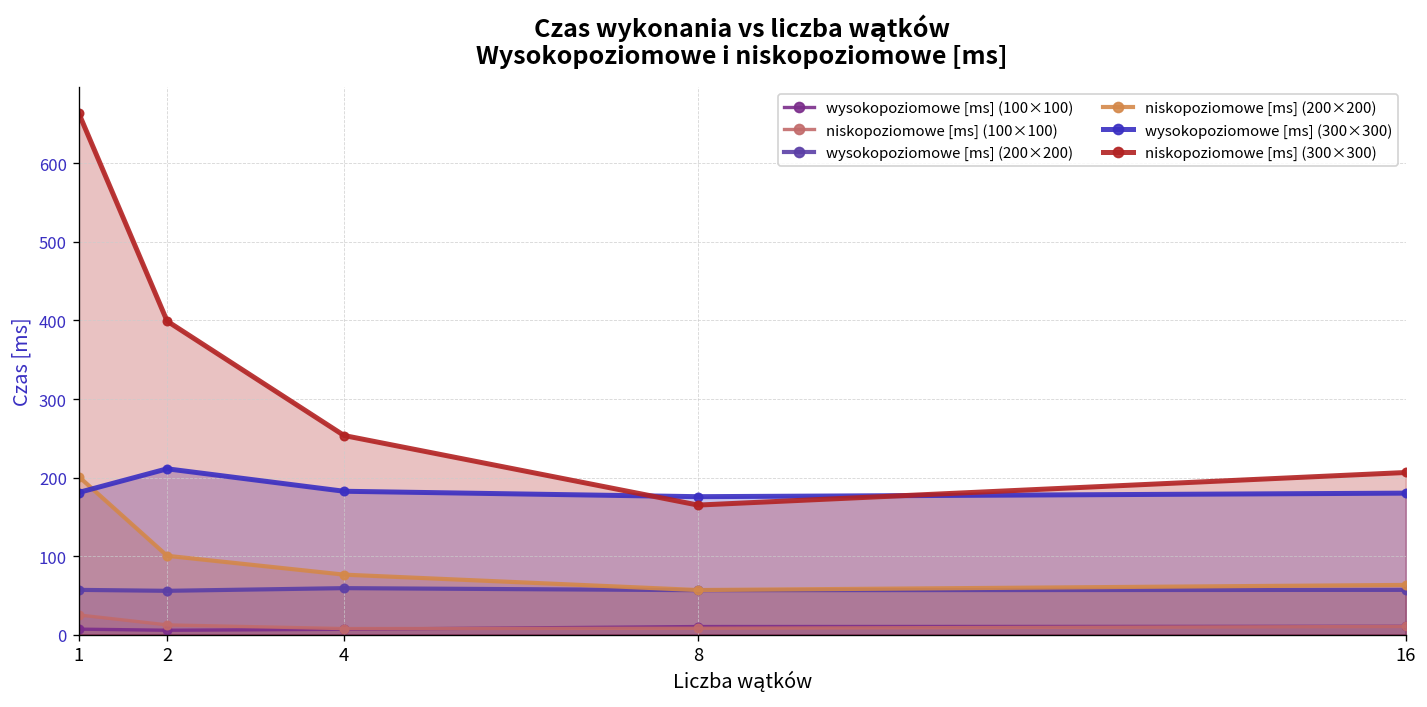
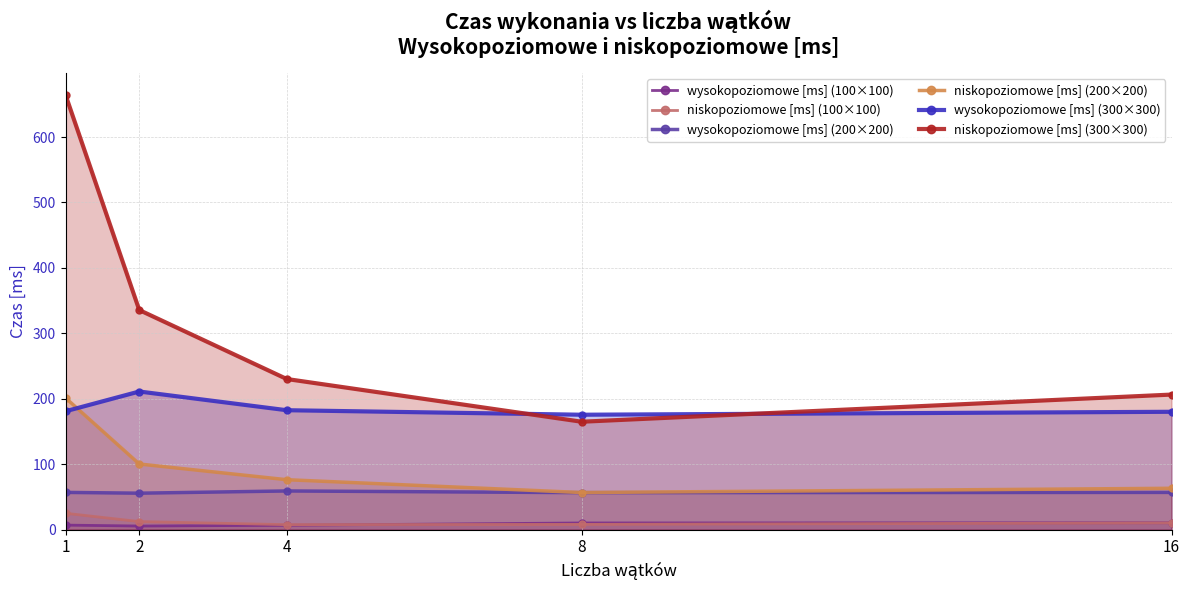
  {
    "niskopoziomowe [ms] (300×300)": {
      "1": 660,
-     "2": 400,
-     "4": 250,
+     "2": 340,
+     "4": 230,
      "8": 160,
      "16": 210
    }
  }
